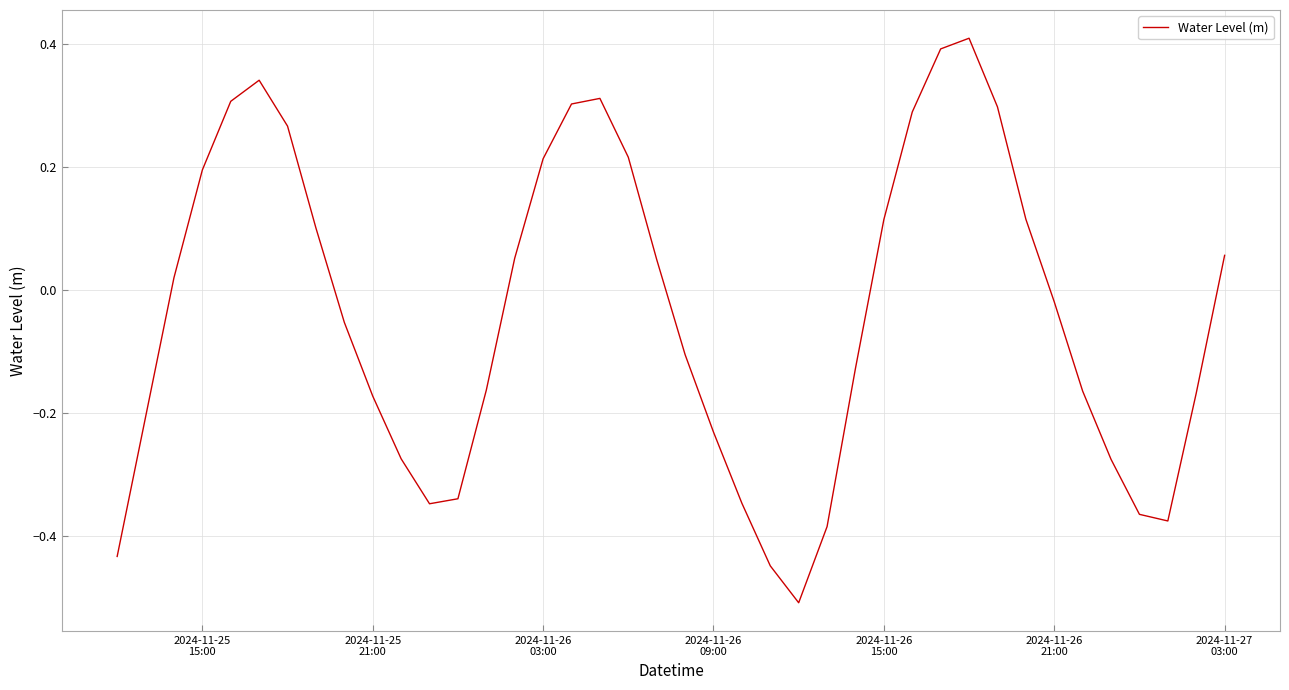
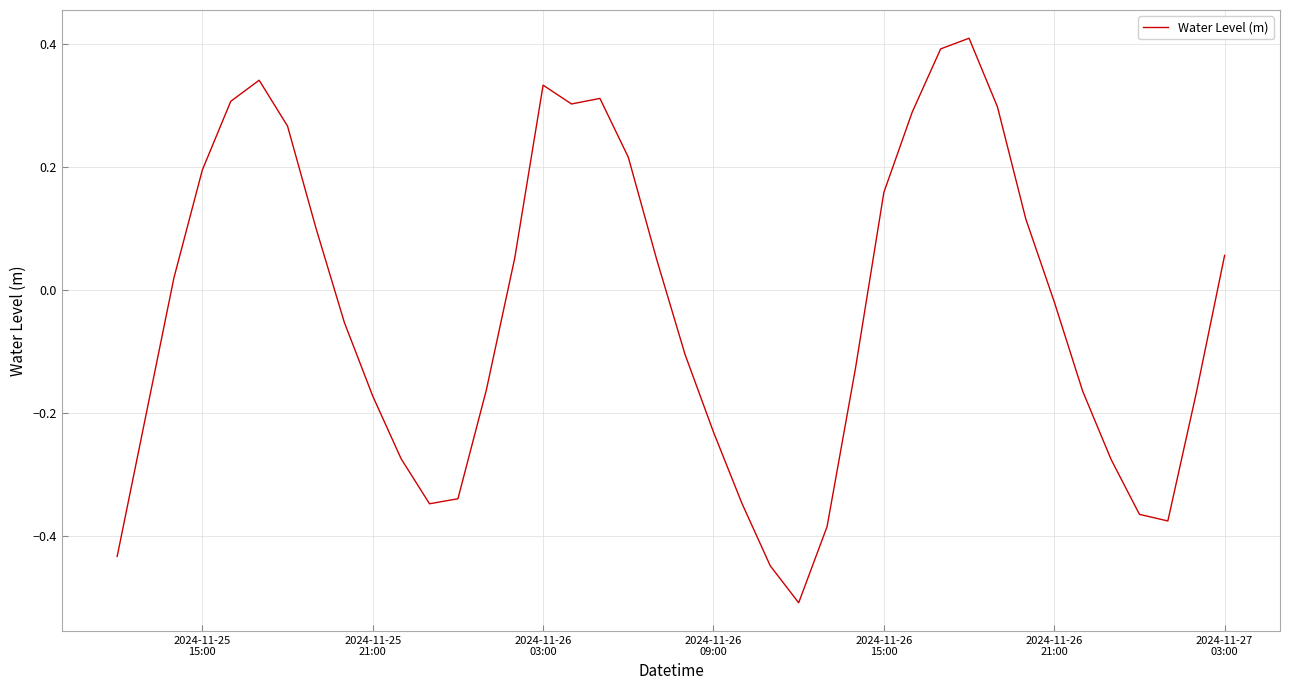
  {
    "2024-11-25 15:00": 0.20,
    "2024-11-25 21:00": -0.17,
-   "2024-11-26 03:00": 0.21,
+   "2024-11-26 03:00": 0.33,
    "2024-11-26 09:00": -0.23,
-   "2024-11-26 15:00": 0.11,
+   "2024-11-26 15:00": 0.16,
    "2024-11-26 21:00": -0.02,
    "2024-11-27 03:00": 0.06
  }
